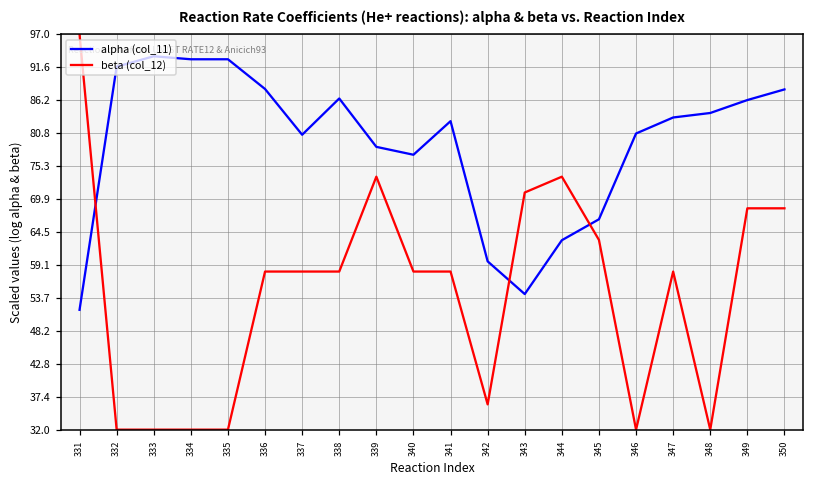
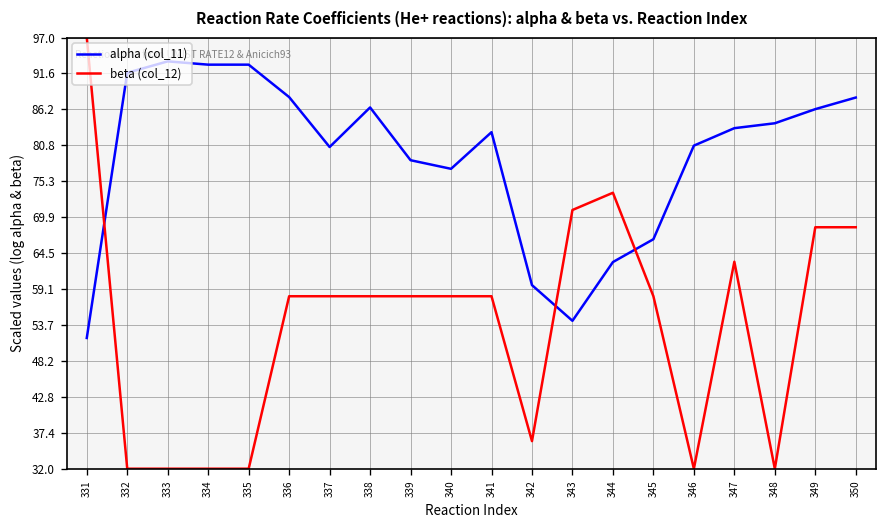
  {
    "alpha (col_11)": {
      "331": 52,
      "334": 93,
      "335": 93,
      "336": 88,
      "337": 80,
      "338": 86,
      "339": 79,
      "340": 77,
      "341": 83,
      "342": 60,
      "343": 54,
      "344": 63,
      "345": 67,
      "346": 81,
      "347": 83,
      "348": 84,
      "349": 86,
      "350": 88
    },
    "beta (col_12)": {
      "331": 97,
      "332": 32,
      "333": 32,
      "334": 32,
      "335": 32,
      "336": 58,
      "337": 58,
      "338": 58,
-     "339": 74,
+     "339": 58,
      "340": 58,
      "341": 58,
      "342": 36,
      "343": 71,
      "344": 74,
-     "345": 63,
+     "345": 58,
      "346": 32,
-     "347": 58,
+     "347": 63,
      "348": 32,
      "349": 68,
      "350": 68
    }
  }
